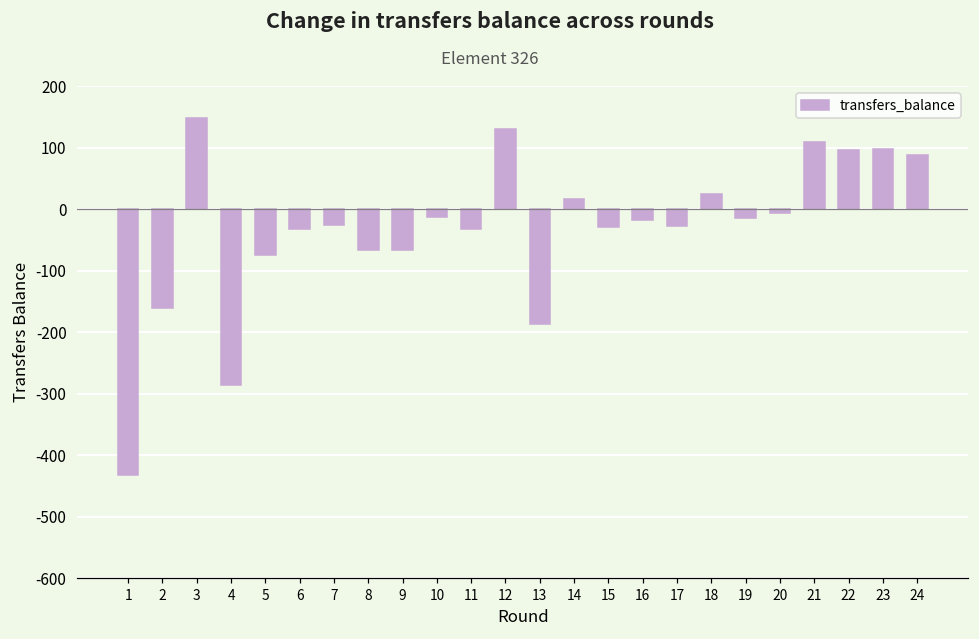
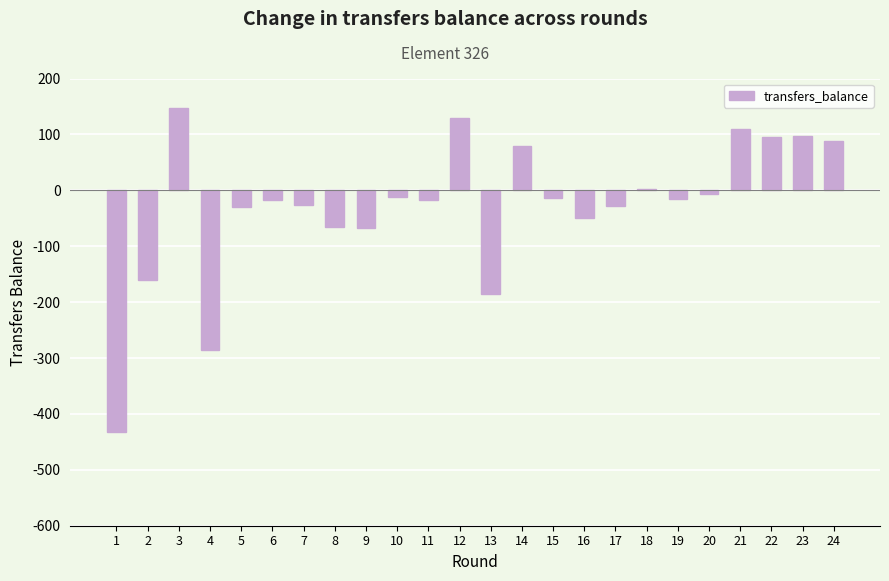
  {
    "1": -430,
    "2": -160,
    "3": 150,
    "4": -290,
-   "5": -80,
-   "6": -30,
+   "5": -30,
+   "6": -20,
    "7": -30,
    "8": -70,
    "9": -70,
    "10": -10,
-   "11": -30,
+   "11": -20,
    "12": 130,
    "13": -190,
-   "14": 20,
-   "15": -30,
-   "16": -20,
+   "14": 80,
+   "15": -10,
+   "16": -50,
    "17": -30,
-   "18": 20,
+   "18": 0,
    "19": -20,
    "20": -10,
    "21": 110,
    "22": 100,
    "23": 100,
    "24": 90
  }
